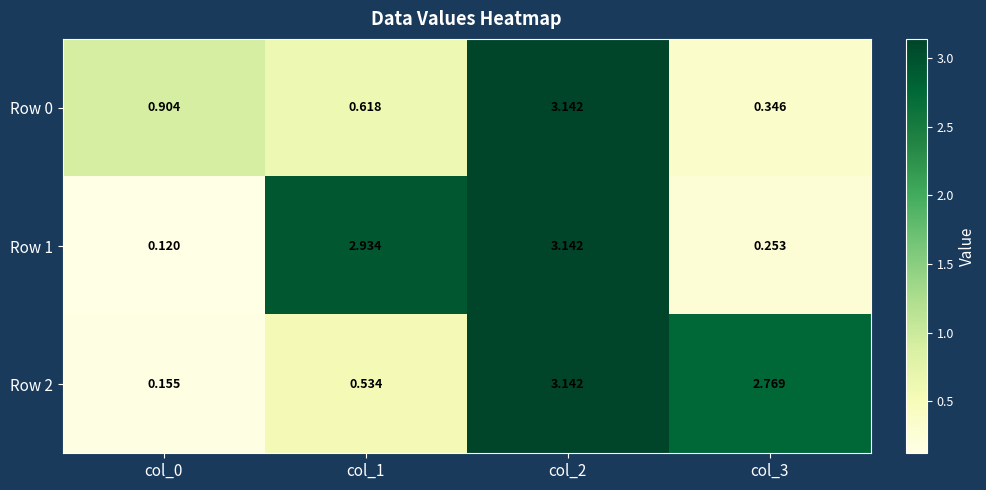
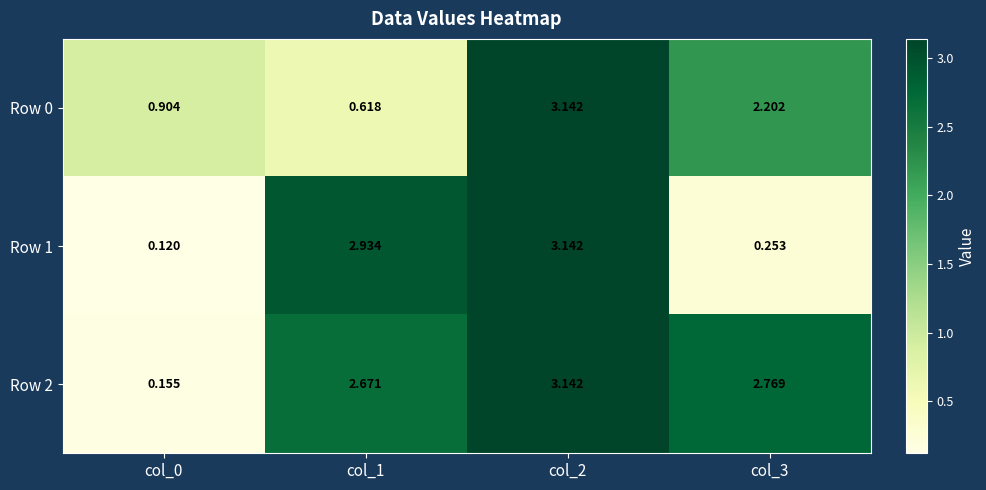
  {
    "Row 0": {
      "col_0": 0.904,
      "col_1": 0.618,
      "col_2": 3.142,
-     "col_3": 0.346
+     "col_3": 2.202
    },
    "Row 1": {
      "col_0": 0.120,
      "col_1": 2.934,
      "col_2": 3.142,
      "col_3": 0.253
    },
    "Row 2": {
      "col_0": 0.155,
-     "col_1": 0.534,
+     "col_1": 2.671,
      "col_2": 3.142,
      "col_3": 2.769
    }
  }
